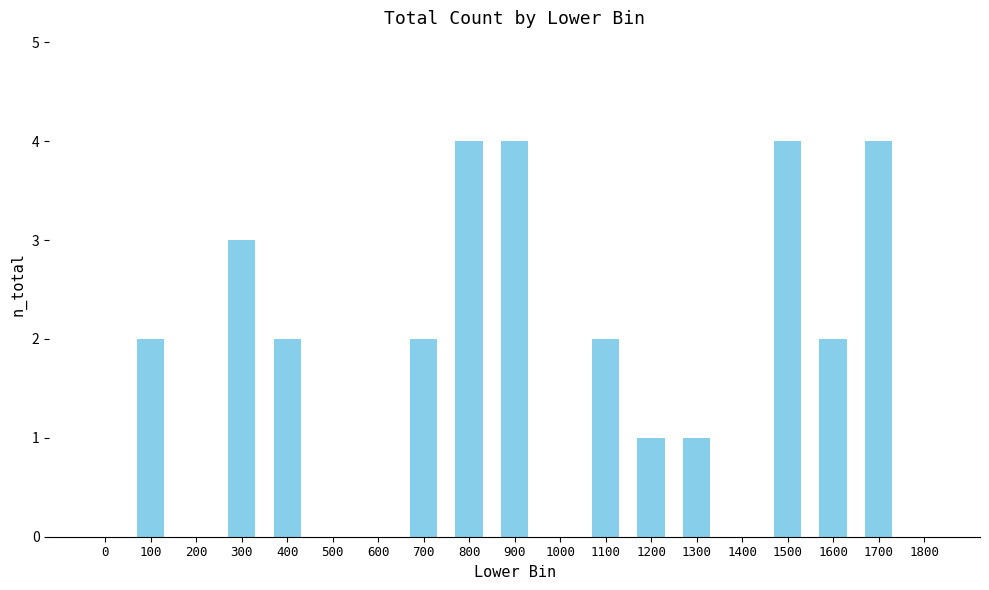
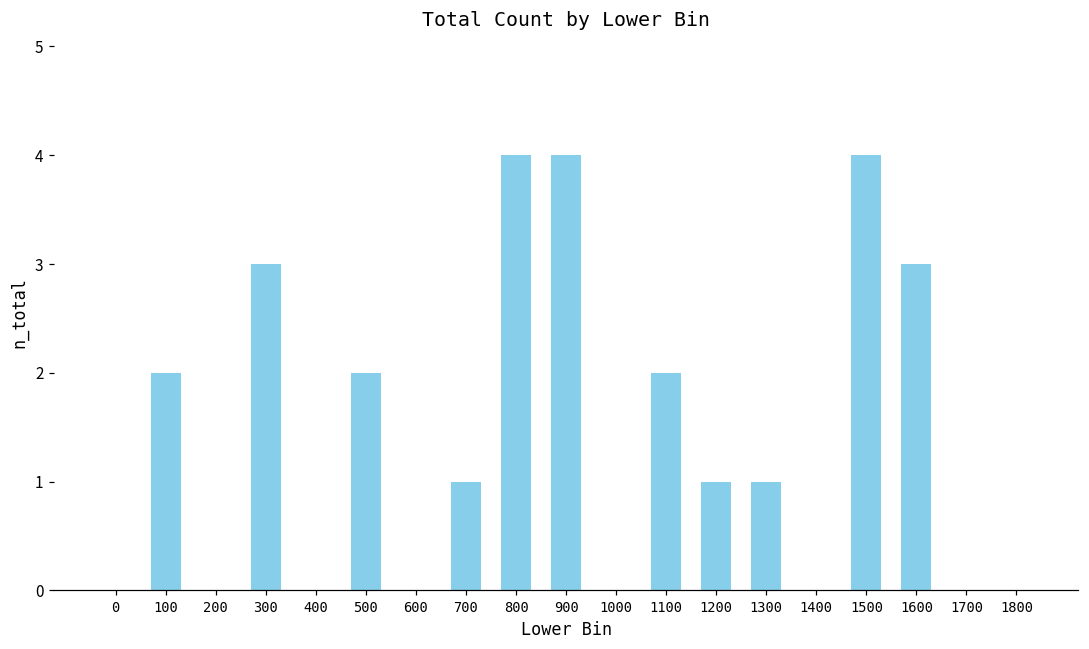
  {
    "0": 0,
    "100": 2,
    "200": 0,
    "300": 3,
-   "400": 2,
-   "500": 0,
+   "400": 0,
+   "500": 2,
    "600": 0,
-   "700": 2,
+   "700": 1,
    "800": 4,
    "900": 4,
    "1000": 0,
    "1100": 2,
    "1200": 1,
    "1300": 1,
    "1400": 0,
    "1500": 4,
-   "1600": 2,
-   "1700": 4,
+   "1600": 3,
+   "1700": 0,
    "1800": 0
  }
